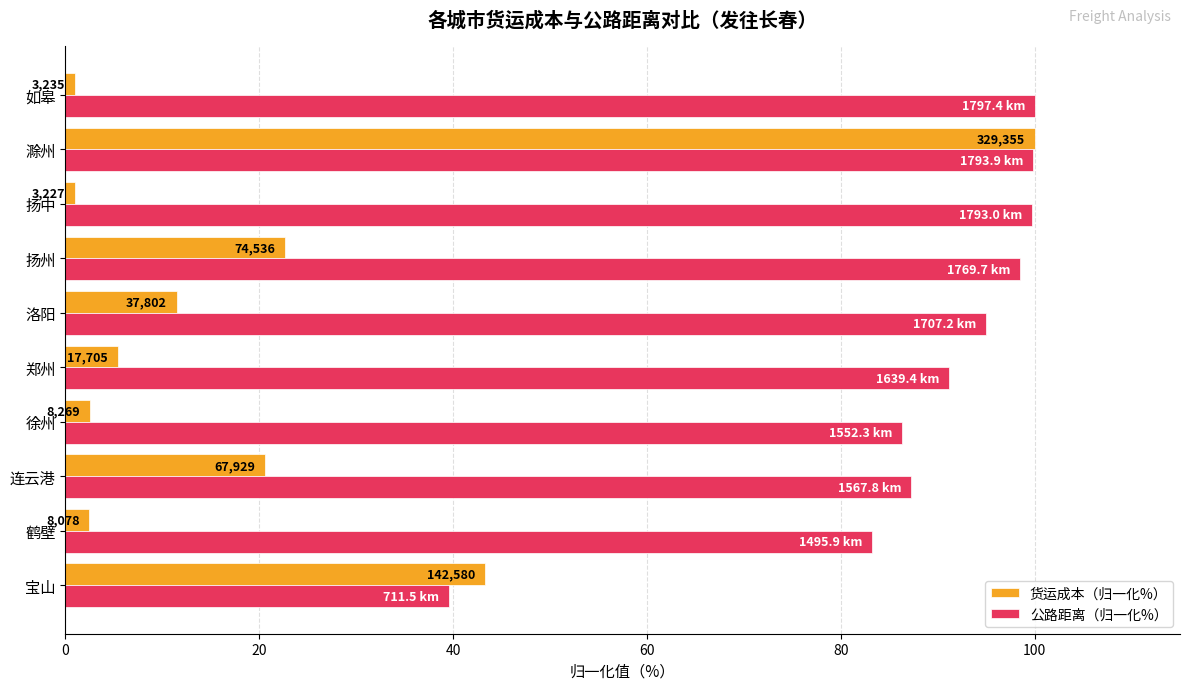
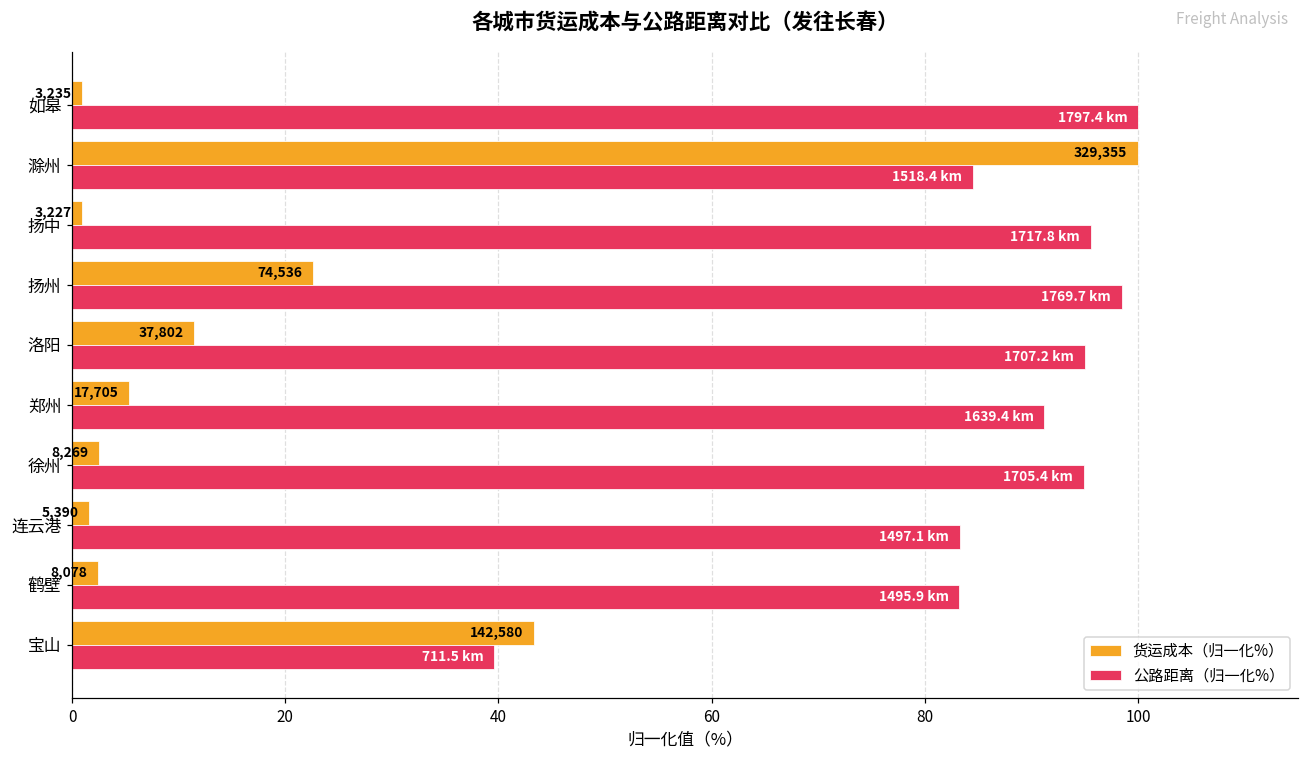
  {
    "货运成本（归一化%）": {
-     "连云港": "67,929"
+     "连云港": "5,390"
    },
    "公路距离（归一化%）": {
-     "滁州": "1793.9",
-     "扬中": "1793.0",
-     "徐州": "1552.3",
-     "连云港": "1567.8"
+     "滁州": "1518.4",
+     "扬中": "1717.8",
+     "徐州": "1705.4",
+     "连云港": "1497.1"
    }
  }
